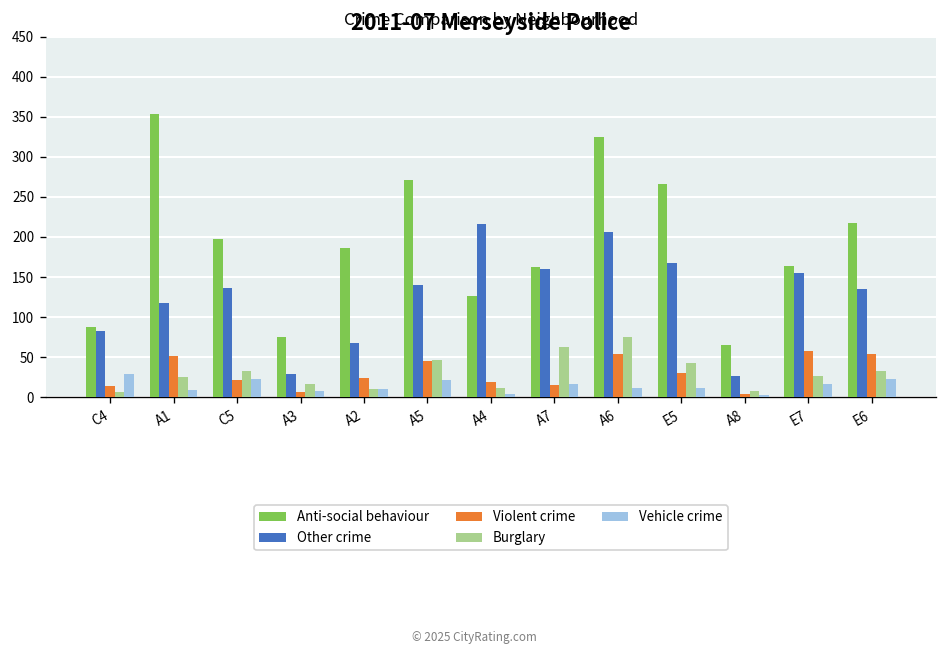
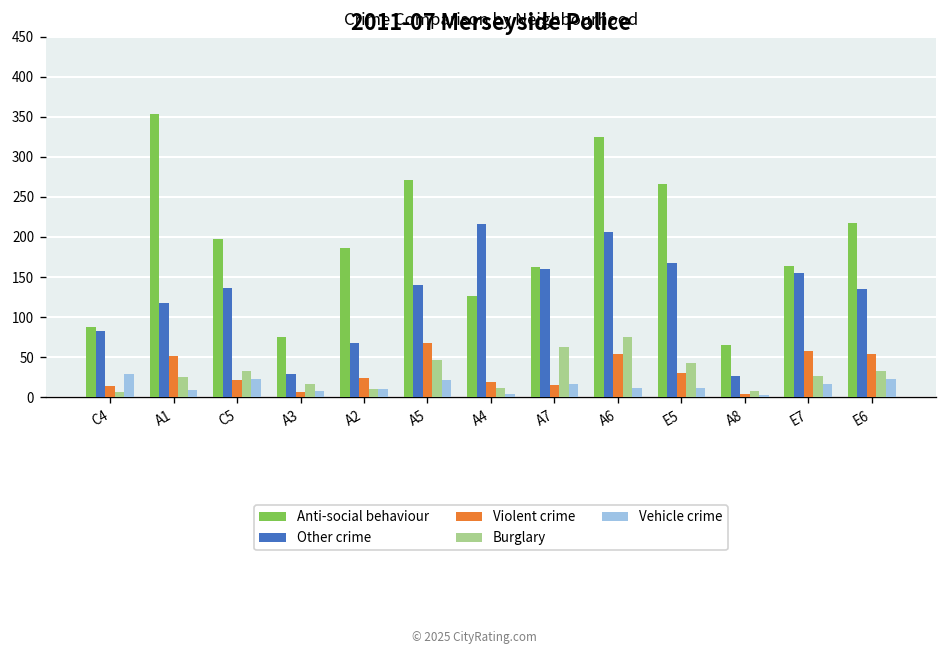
  {
    "Anti-social behaviour": {
      "C4": 90,
      "A1": 350,
      "C5": 200,
      "A3": 80,
      "A2": 190,
      "A5": 270,
      "A4": 130,
      "A7": 160,
      "A6": 330,
      "E5": 270,
      "A8": 70,
      "E7": 160,
      "E6": 220
    },
    "Other crime": {
      "C4": 80,
      "A1": 120,
      "C5": 140,
      "A3": 30,
      "A2": 70,
      "A5": 140,
      "A4": 220,
      "A7": 160,
      "A6": 210,
      "E5": 170,
      "A8": 30,
      "E7": 160,
      "E6": 140
    },
    "Violent crime": {
      "C4": 10,
      "A1": 50,
      "C5": 20,
      "A3": 10,
      "A2": 20,
-     "A5": 50,
+     "A5": 70,
      "A4": 20,
      "A7": 20,
      "A6": 50,
      "E5": 30,
      "A8": 0,
      "E7": 60,
      "E6": 50
    },
    "Burglary": {
      "C4": 10,
      "A1": 30,
      "C5": 30,
      "A3": 20,
      "A2": 10,
      "A5": 50,
      "A4": 10,
      "A7": 60,
      "A6": 80,
      "E5": 40,
      "A8": 10,
      "E7": 30,
      "E6": 30
    },
    "Vehicle crime": {
      "C4": 30,
      "A1": 10,
      "C5": 20,
      "A3": 10,
      "A2": 10,
      "A5": 20,
      "A4": 0,
      "A7": 20,
      "A6": 10,
      "E5": 10,
      "E7": 20,
      "E6": 20
    }
  }
